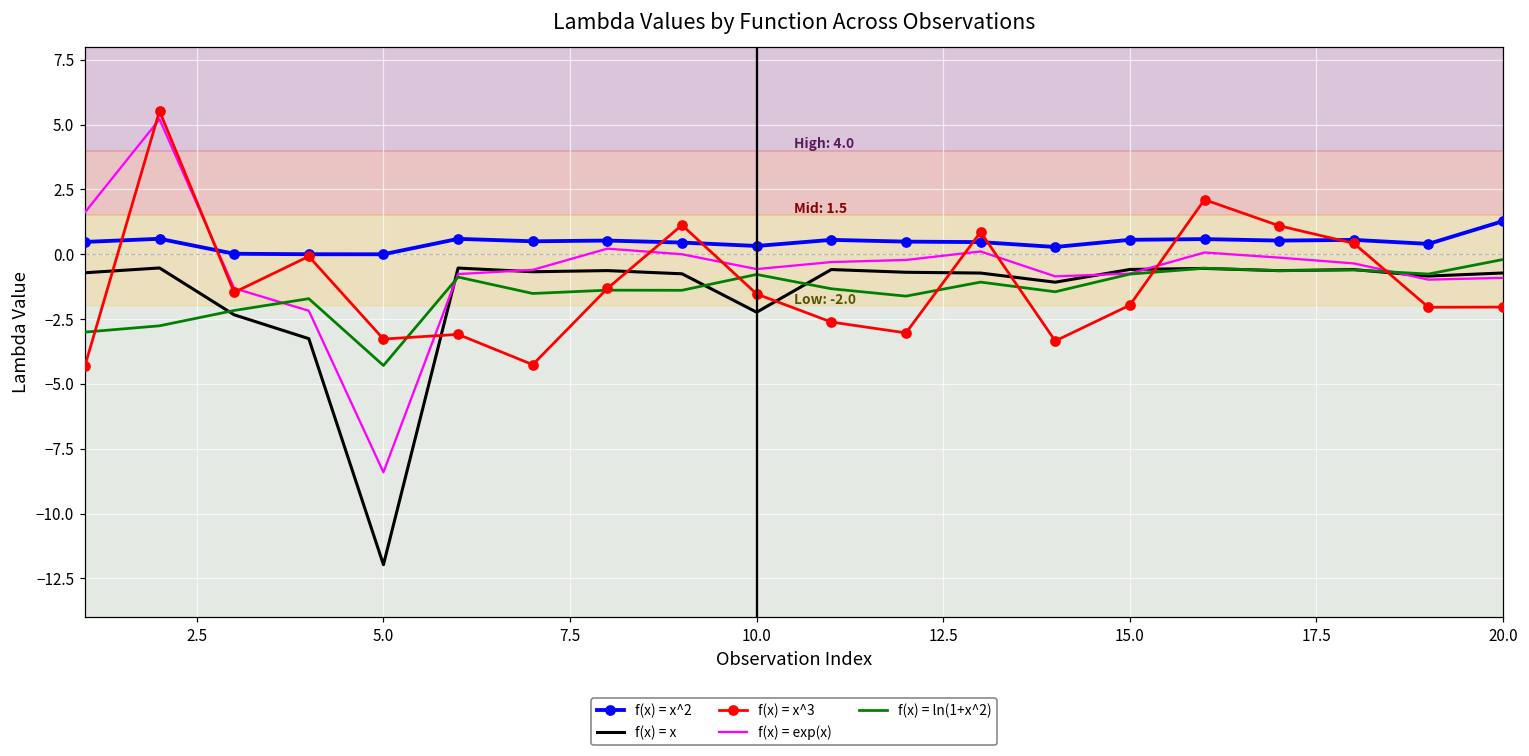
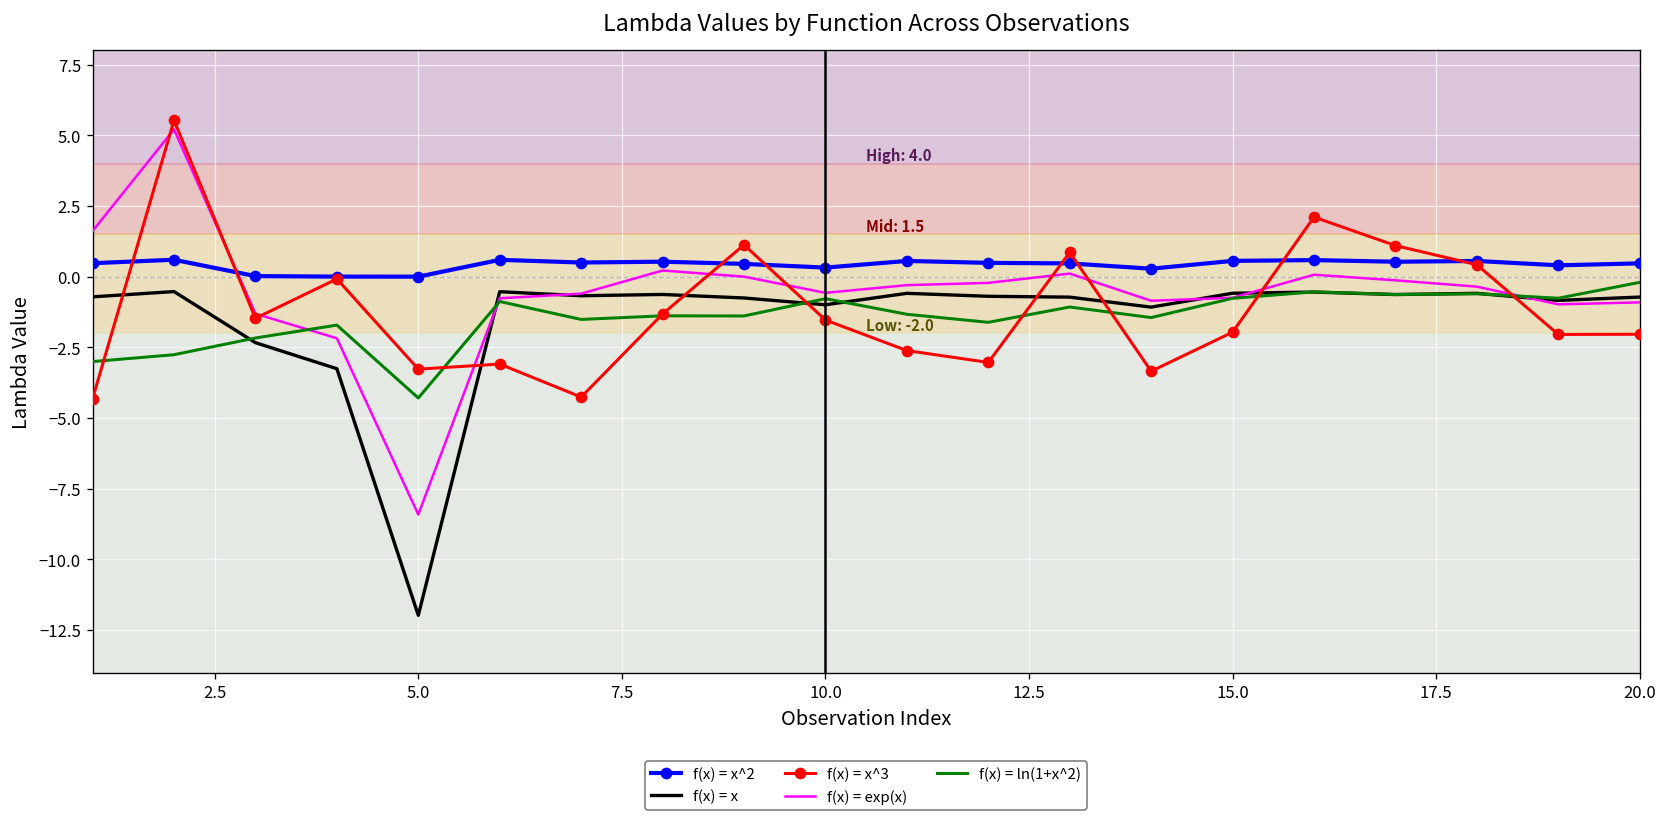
  {
    "f(x) = x^2": {
      "5.0": 0.0,
      "10.0": 0.3,
      "15.0": 0.6,
-     "20.0": 1.3
+     "20.0": 0.5
    },
    "f(x) = x": {
      "5.0": -12.0,
-     "10.0": -2.2,
+     "10.0": -1.0,
      "15.0": -0.6,
      "20.0": -0.7
    },
    "f(x) = x^3": {
      "5.0": -3.3,
      "10.0": -1.5,
      "15.0": -2.0,
      "20.0": -2.0
    },
    "f(x) = exp(x)": {
      "5.0": -8.4,
      "10.0": -0.6,
      "20.0": -0.9
    },
    "f(x) = ln(1+x^2)": {
      "5.0": -4.3,
      "10.0": -0.8,
      "20.0": -0.2
    }
  }
